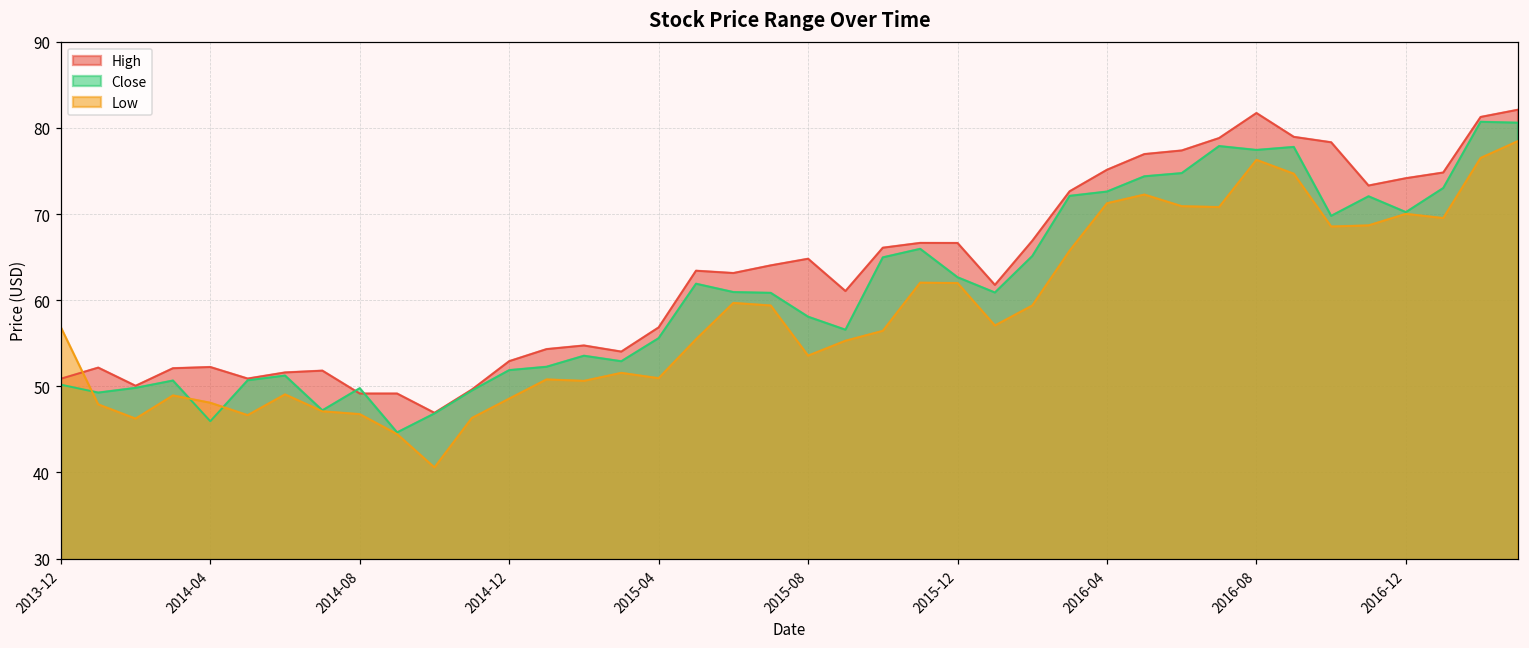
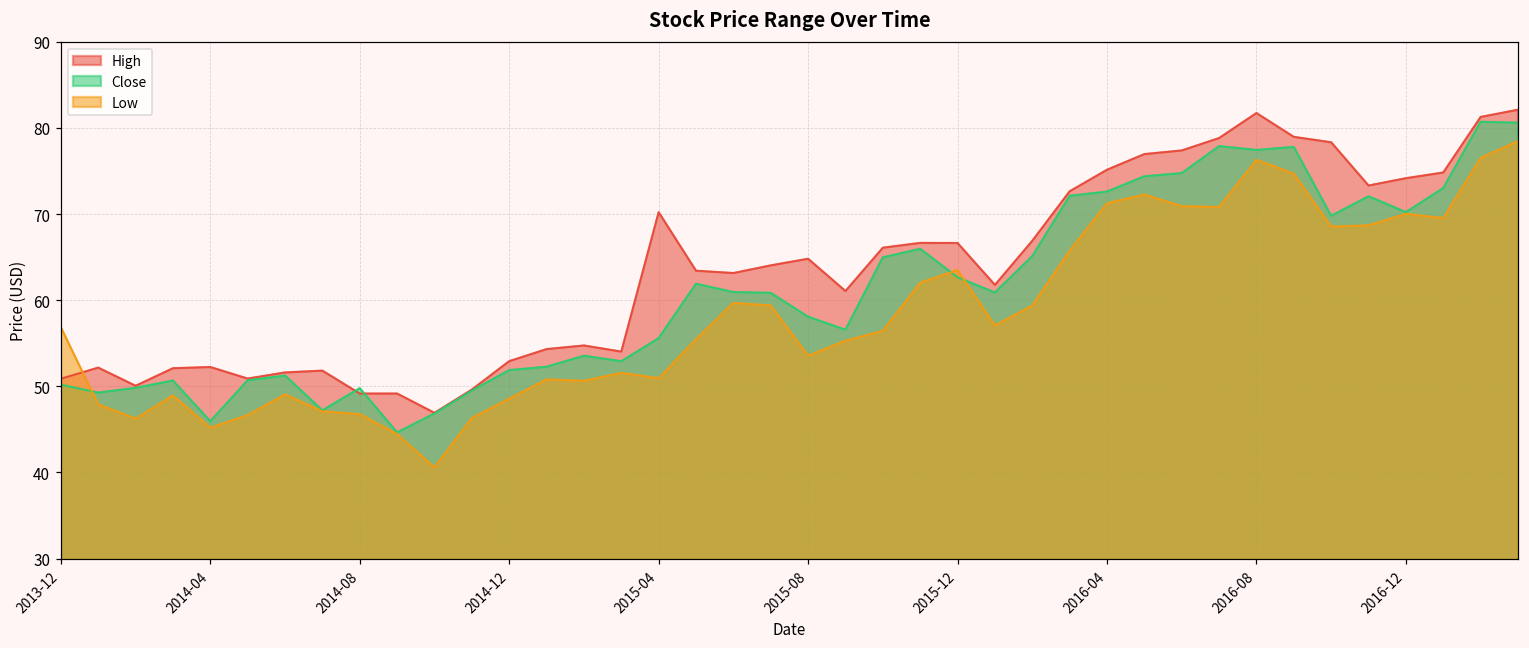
  {
    "High": {
      "2013-12": 51,
      "2014-04": 52,
      "2014-08": 49,
      "2014-12": 53,
-     "2015-04": 57,
+     "2015-04": 70,
      "2015-08": 65,
      "2015-12": 67,
      "2016-04": 75,
      "2016-08": 82,
      "2016-12": 74
    },
    "Close": {
      "2013-12": 50,
      "2014-04": 46,
      "2014-08": 50,
      "2014-12": 52,
      "2015-04": 56,
      "2015-08": 58,
      "2015-12": 63,
      "2016-04": 73,
      "2016-08": 77
    },
    "Low": {
      "2013-12": 57,
-     "2014-04": 48,
+     "2014-04": 45,
      "2014-08": 47,
      "2014-12": 49,
      "2015-04": 51,
      "2015-08": 54,
-     "2015-12": 62,
+     "2015-12": 64,
      "2016-04": 71,
      "2016-08": 76
    }
  }
